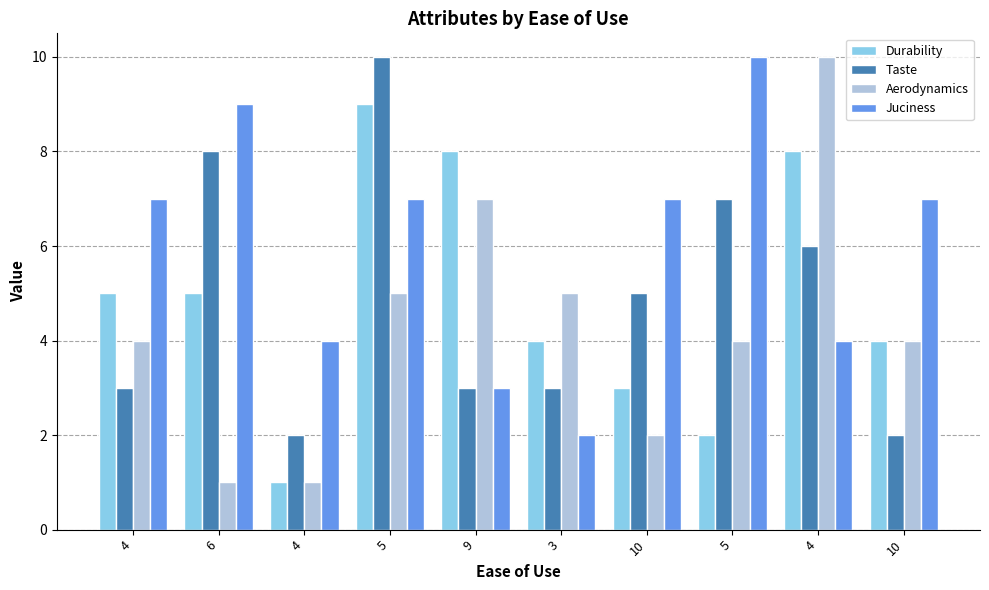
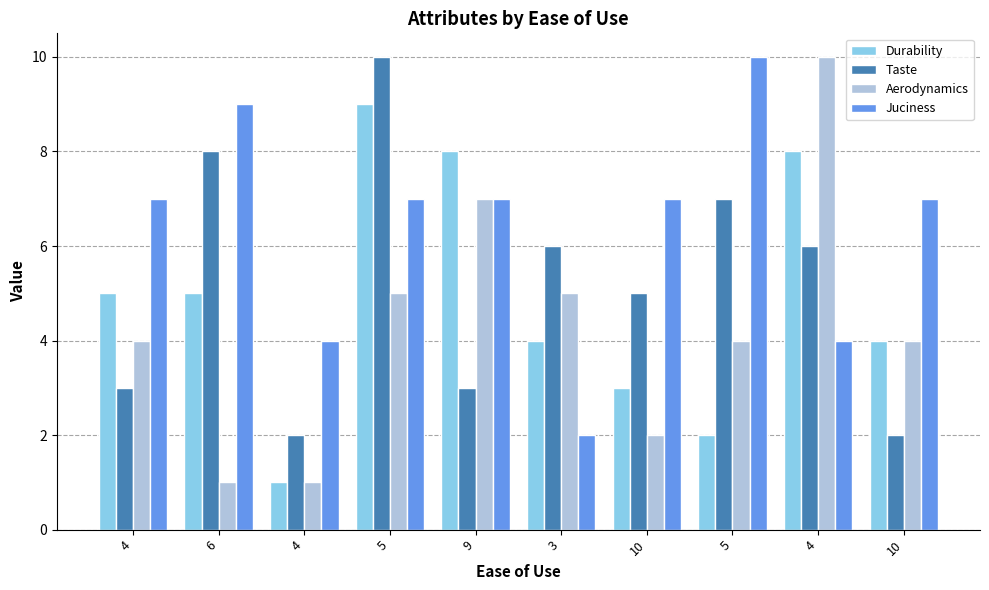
  {
    "Taste": {
      "6": 8,
      "9": 3,
-     "3": 3
+     "3": 6
    },
    "Juciness": {
      "6": 9,
-     "9": 3,
+     "9": 7,
      "3": 2
    }
  }
